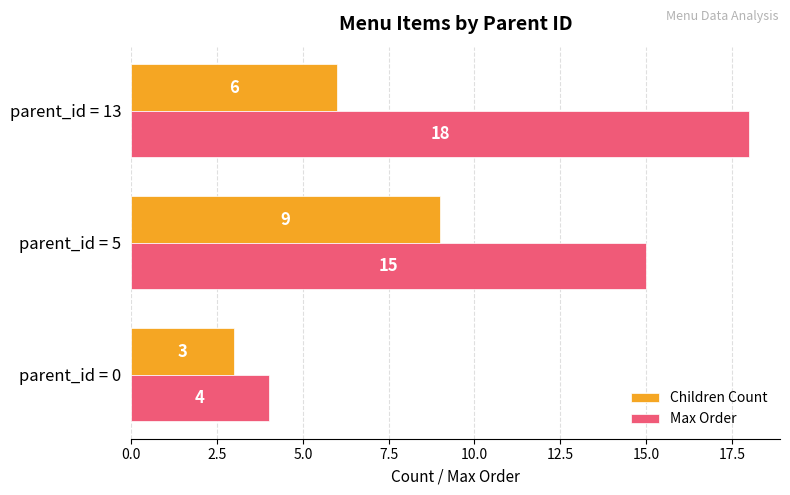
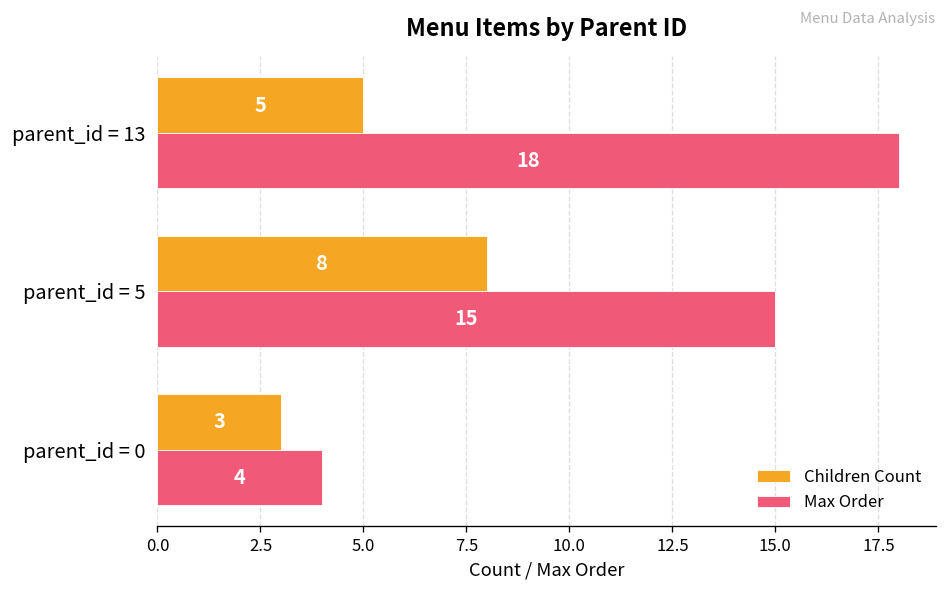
  {
    "Children Count": {
-     "parent_id = 13": 6,
-     "parent_id = 5": 9,
+     "parent_id = 13": 5,
+     "parent_id = 5": 8,
      "parent_id = 0": 3
    },
    "Max Order": {
      "parent_id = 13": 18,
      "parent_id = 5": 15,
      "parent_id = 0": 4
    }
  }
